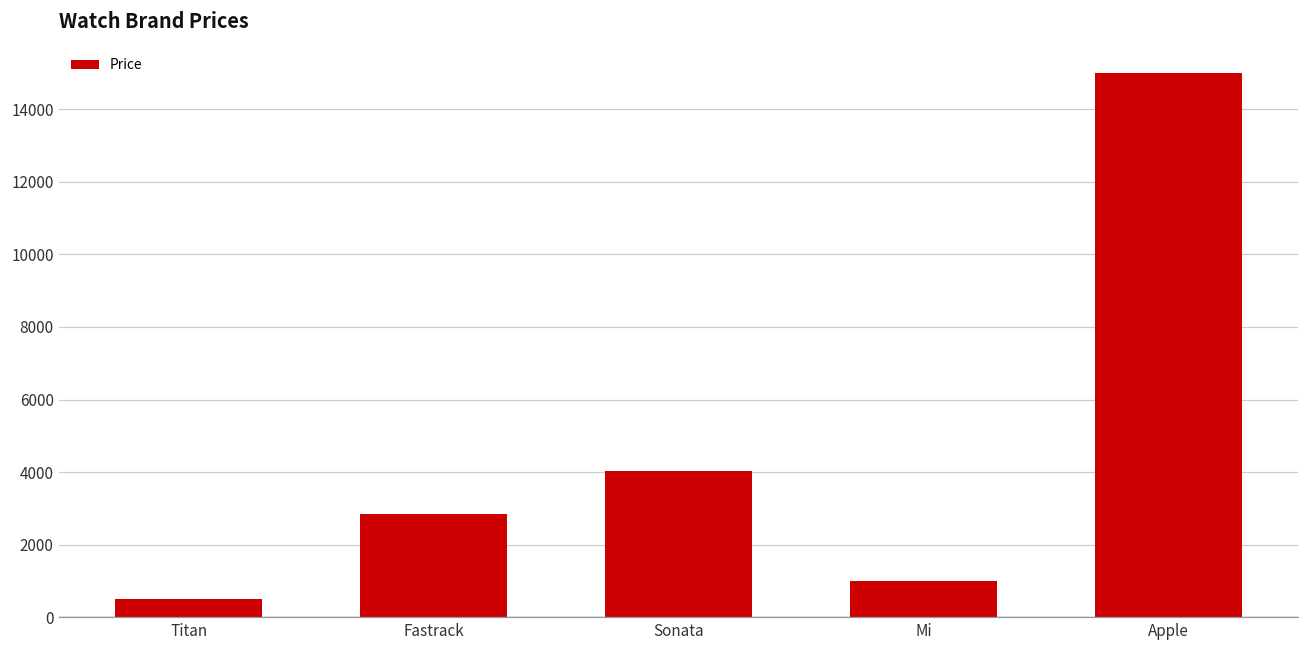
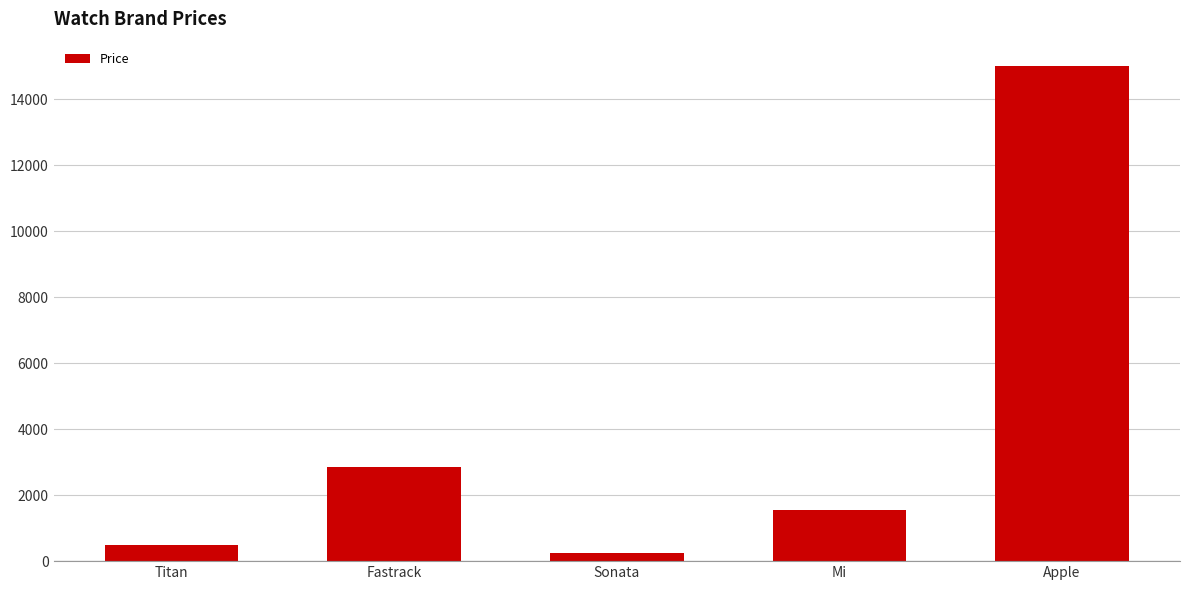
  {
    "Titan": 500,
    "Fastrack": 2800,
-   "Sonata": 4000,
-   "Mi": 1000,
+   "Sonata": 300,
+   "Mi": 1500,
    "Apple": 15000
  }
